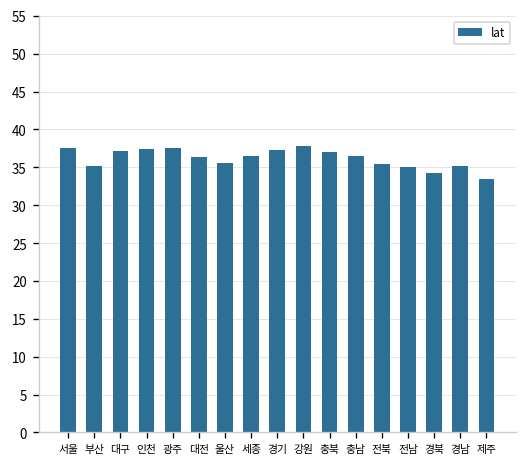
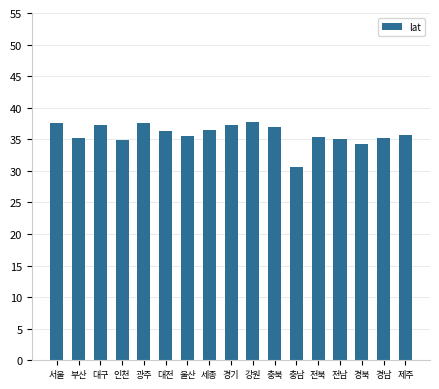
  {
    "서울": 38,
    "부산": 35,
    "대구": 37,
-   "인천": 37,
+   "인천": 35,
    "광주": 38,
    "대전": 36,
    "울산": 36,
    "세종": 36,
    "경기": 37,
    "강원": 38,
    "충북": 37,
-   "충남": 36,
+   "충남": 31,
    "전북": 35,
    "전남": 35,
    "경북": 34,
    "경남": 35,
-   "제주": 34
+   "제주": 36
  }
